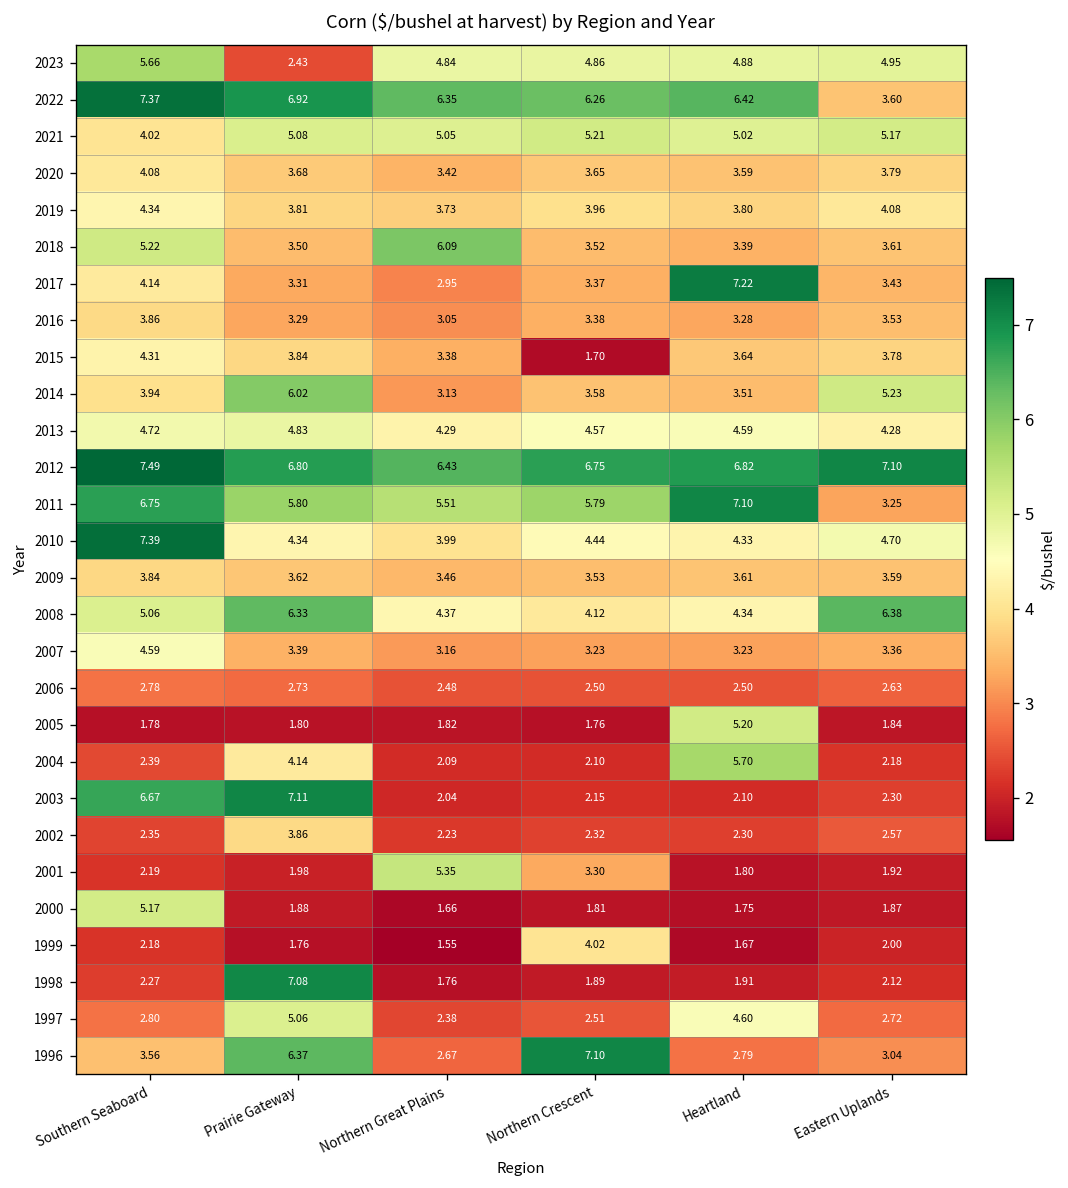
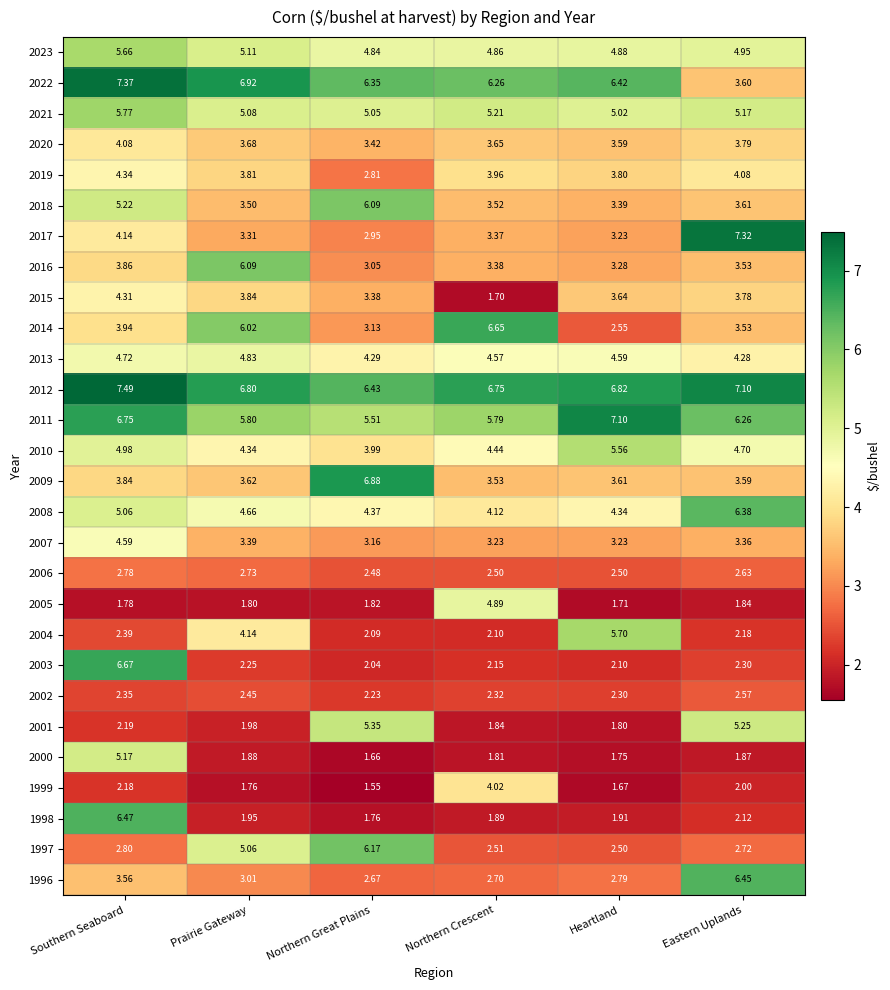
  {
    "2023": {
      "Southern Seaboard": 5.66,
-     "Prairie Gateway": 2.43,
+     "Prairie Gateway": 5.11,
      "Northern Great Plains": 4.84,
      "Northern Crescent": 4.86,
      "Heartland": 4.88,
      "Eastern Uplands": 4.95
    },
    "2022": {
      "Southern Seaboard": 7.37,
      "Prairie Gateway": 6.92,
      "Northern Great Plains": 6.35,
      "Northern Crescent": 6.26,
      "Heartland": 6.42,
      "Eastern Uplands": 3.60
    },
    "2021": {
-     "Southern Seaboard": 4.02,
+     "Southern Seaboard": 5.77,
      "Prairie Gateway": 5.08,
      "Northern Great Plains": 5.05,
      "Northern Crescent": 5.21,
      "Heartland": 5.02,
      "Eastern Uplands": 5.17
    },
    "2020": {
      "Southern Seaboard": 4.08,
      "Prairie Gateway": 3.68,
      "Northern Great Plains": 3.42,
      "Northern Crescent": 3.65,
      "Heartland": 3.59,
      "Eastern Uplands": 3.79
    },
    "2019": {
      "Southern Seaboard": 4.34,
      "Prairie Gateway": 3.81,
-     "Northern Great Plains": 3.73,
+     "Northern Great Plains": 2.81,
      "Northern Crescent": 3.96,
      "Heartland": 3.80,
      "Eastern Uplands": 4.08
    },
    "2018": {
      "Southern Seaboard": 5.22,
      "Prairie Gateway": 3.50,
      "Northern Great Plains": 6.09,
      "Northern Crescent": 3.52,
      "Heartland": 3.39,
      "Eastern Uplands": 3.61
    },
    "2017": {
      "Southern Seaboard": 4.14,
      "Prairie Gateway": 3.31,
      "Northern Great Plains": 2.95,
      "Northern Crescent": 3.37,
-     "Heartland": 7.22,
-     "Eastern Uplands": 3.43
+     "Heartland": 3.23,
+     "Eastern Uplands": 7.32
    },
    "2016": {
      "Southern Seaboard": 3.86,
-     "Prairie Gateway": 3.29,
+     "Prairie Gateway": 6.09,
      "Northern Great Plains": 3.05,
      "Northern Crescent": 3.38,
      "Heartland": 3.28,
      "Eastern Uplands": 3.53
    },
    "2015": {
      "Southern Seaboard": 4.31,
      "Prairie Gateway": 3.84,
      "Northern Great Plains": 3.38,
      "Northern Crescent": 1.70,
      "Heartland": 3.64,
      "Eastern Uplands": 3.78
    },
    "2014": {
      "Southern Seaboard": 3.94,
      "Prairie Gateway": 6.02,
      "Northern Great Plains": 3.13,
-     "Northern Crescent": 3.58,
-     "Heartland": 3.51,
-     "Eastern Uplands": 5.23
+     "Northern Crescent": 6.65,
+     "Heartland": 2.55,
+     "Eastern Uplands": 3.53
    },
    "2013": {
      "Southern Seaboard": 4.72,
      "Prairie Gateway": 4.83,
      "Northern Great Plains": 4.29,
      "Northern Crescent": 4.57,
      "Heartland": 4.59,
      "Eastern Uplands": 4.28
    },
    "2012": {
      "Southern Seaboard": 7.49,
      "Prairie Gateway": 6.80,
      "Northern Great Plains": 6.43,
      "Northern Crescent": 6.75,
      "Heartland": 6.82,
      "Eastern Uplands": 7.10
    },
    "2011": {
      "Southern Seaboard": 6.75,
      "Prairie Gateway": 5.80,
      "Northern Great Plains": 5.51,
      "Northern Crescent": 5.79,
      "Heartland": 7.10,
-     "Eastern Uplands": 3.25
+     "Eastern Uplands": 6.26
    },
    "2010": {
-     "Southern Seaboard": 7.39,
+     "Southern Seaboard": 4.98,
      "Prairie Gateway": 4.34,
      "Northern Great Plains": 3.99,
      "Northern Crescent": 4.44,
-     "Heartland": 4.33,
+     "Heartland": 5.56,
      "Eastern Uplands": 4.70
    },
    "2009": {
      "Southern Seaboard": 3.84,
      "Prairie Gateway": 3.62,
-     "Northern Great Plains": 3.46,
+     "Northern Great Plains": 6.88,
      "Northern Crescent": 3.53,
      "Heartland": 3.61,
      "Eastern Uplands": 3.59
    },
    "2008": {
      "Southern Seaboard": 5.06,
-     "Prairie Gateway": 6.33,
+     "Prairie Gateway": 4.66,
      "Northern Great Plains": 4.37,
      "Northern Crescent": 4.12,
      "Heartland": 4.34,
      "Eastern Uplands": 6.38
    },
    "2007": {
      "Southern Seaboard": 4.59,
      "Prairie Gateway": 3.39,
      "Northern Great Plains": 3.16,
      "Northern Crescent": 3.23,
      "Heartland": 3.23,
      "Eastern Uplands": 3.36
    },
    "2006": {
      "Southern Seaboard": 2.78,
      "Prairie Gateway": 2.73,
      "Northern Great Plains": 2.48,
      "Northern Crescent": 2.50,
      "Heartland": 2.50,
      "Eastern Uplands": 2.63
    },
    "2005": {
      "Southern Seaboard": 1.78,
      "Prairie Gateway": 1.80,
      "Northern Great Plains": 1.82,
-     "Northern Crescent": 1.76,
-     "Heartland": 5.20,
+     "Northern Crescent": 4.89,
+     "Heartland": 1.71,
      "Eastern Uplands": 1.84
    },
    "2004": {
      "Southern Seaboard": 2.39,
      "Prairie Gateway": 4.14,
      "Northern Great Plains": 2.09,
      "Northern Crescent": 2.10,
      "Heartland": 5.70,
      "Eastern Uplands": 2.18
    },
    "2003": {
      "Southern Seaboard": 6.67,
-     "Prairie Gateway": 7.11,
+     "Prairie Gateway": 2.25,
      "Northern Great Plains": 2.04,
      "Northern Crescent": 2.15,
      "Heartland": 2.10,
      "Eastern Uplands": 2.30
    },
    "2002": {
      "Southern Seaboard": 2.35,
-     "Prairie Gateway": 3.86,
+     "Prairie Gateway": 2.45,
      "Northern Great Plains": 2.23,
      "Northern Crescent": 2.32,
      "Heartland": 2.30,
      "Eastern Uplands": 2.57
    },
    "2001": {
      "Southern Seaboard": 2.19,
      "Prairie Gateway": 1.98,
      "Northern Great Plains": 5.35,
-     "Northern Crescent": 3.30,
+     "Northern Crescent": 1.84,
      "Heartland": 1.80,
-     "Eastern Uplands": 1.92
+     "Eastern Uplands": 5.25
    },
    "2000": {
      "Southern Seaboard": 5.17,
      "Prairie Gateway": 1.88,
      "Northern Great Plains": 1.66,
      "Northern Crescent": 1.81,
      "Heartland": 1.75,
      "Eastern Uplands": 1.87
    },
    "1999": {
      "Southern Seaboard": 2.18,
      "Prairie Gateway": 1.76,
      "Northern Great Plains": 1.55,
      "Northern Crescent": 4.02,
      "Heartland": 1.67,
      "Eastern Uplands": 2.00
    },
    "1998": {
-     "Southern Seaboard": 2.27,
-     "Prairie Gateway": 7.08,
+     "Southern Seaboard": 6.47,
+     "Prairie Gateway": 1.95,
      "Northern Great Plains": 1.76,
      "Northern Crescent": 1.89,
      "Heartland": 1.91,
      "Eastern Uplands": 2.12
    },
    "1997": {
      "Southern Seaboard": 2.80,
      "Prairie Gateway": 5.06,
-     "Northern Great Plains": 2.38,
+     "Northern Great Plains": 6.17,
      "Northern Crescent": 2.51,
-     "Heartland": 4.60,
+     "Heartland": 2.50,
      "Eastern Uplands": 2.72
    },
    "1996": {
      "Southern Seaboard": 3.56,
-     "Prairie Gateway": 6.37,
+     "Prairie Gateway": 3.01,
      "Northern Great Plains": 2.67,
-     "Northern Crescent": 7.10,
+     "Northern Crescent": 2.70,
      "Heartland": 2.79,
-     "Eastern Uplands": 3.04
+     "Eastern Uplands": 6.45
    }
  }
